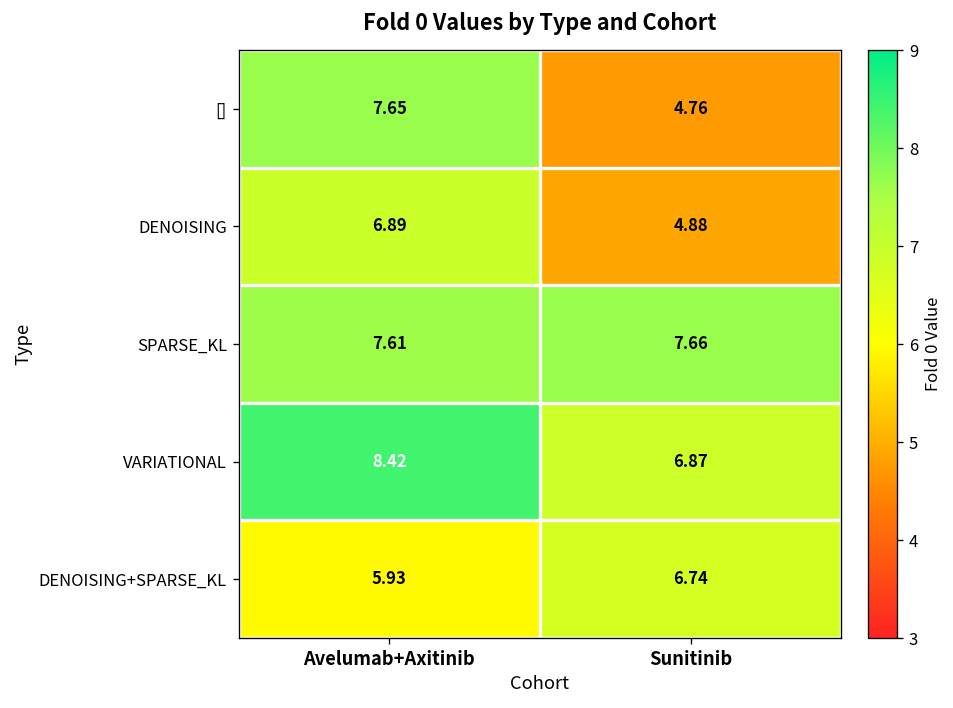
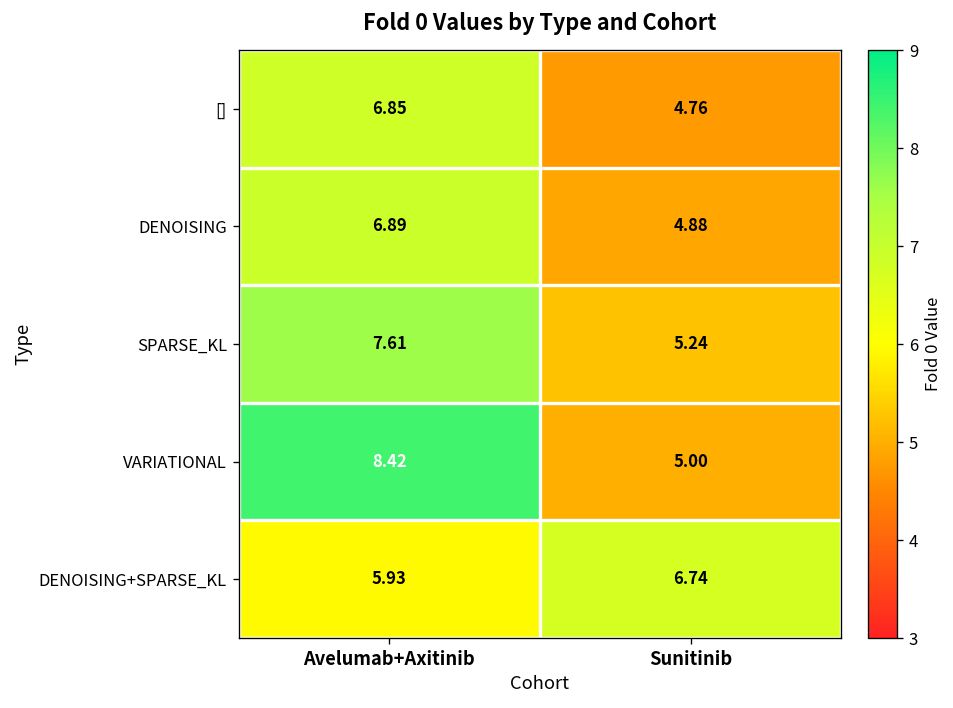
  {
    "[]": {
-     "Avelumab+Axitinib": 7.65,
+     "Avelumab+Axitinib": 6.85,
      "Sunitinib": 4.76
    },
    "DENOISING": {
      "Avelumab+Axitinib": 6.89,
      "Sunitinib": 4.88
    },
    "SPARSE_KL": {
      "Avelumab+Axitinib": 7.61,
-     "Sunitinib": 7.66
+     "Sunitinib": 5.24
    },
    "VARIATIONAL": {
      "Avelumab+Axitinib": 8.42,
-     "Sunitinib": 6.87
+     "Sunitinib": 5.00
    },
    "DENOISING+SPARSE_KL": {
      "Avelumab+Axitinib": 5.93,
      "Sunitinib": 6.74
    }
  }
